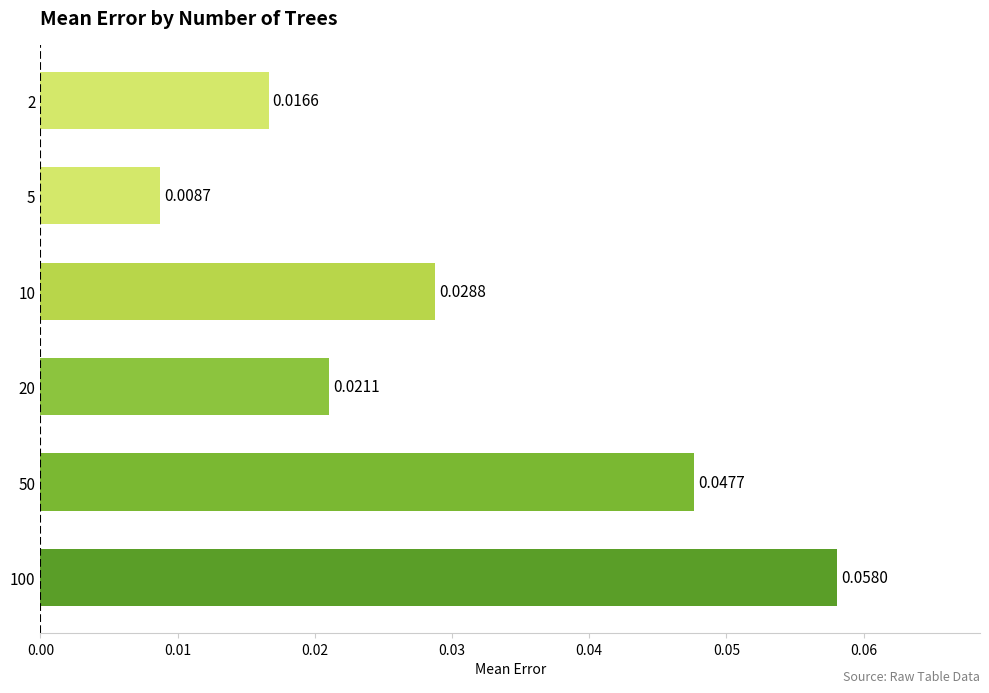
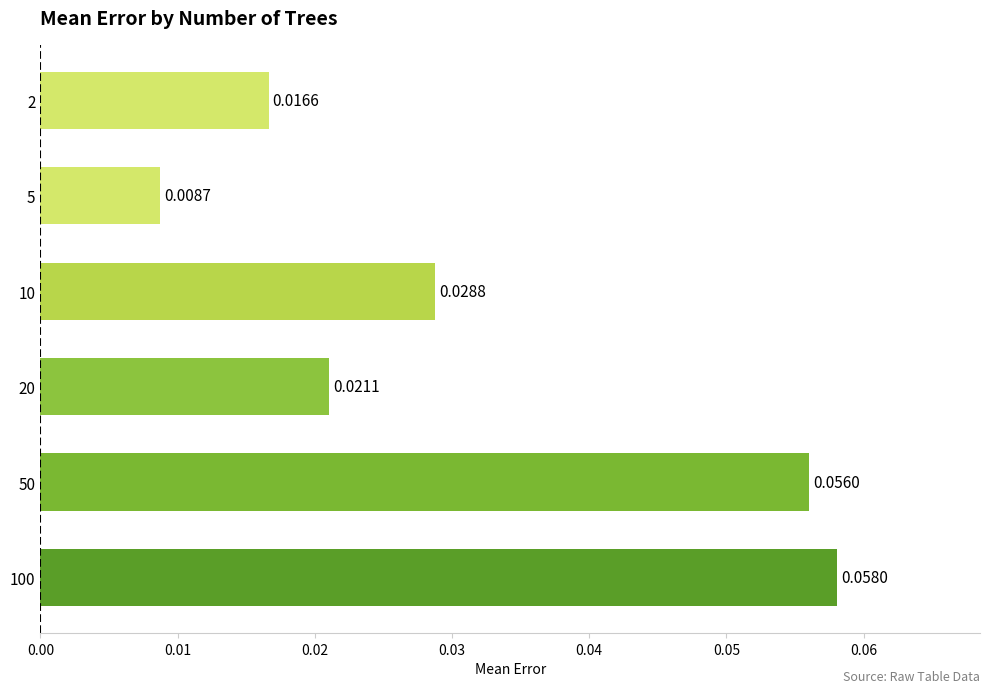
  {
    "2": 0.0166,
    "5": 0.0087,
    "10": 0.0288,
    "20": 0.0211,
-   "50": 0.0477,
+   "50": 0.0560,
    "100": 0.0580
  }
